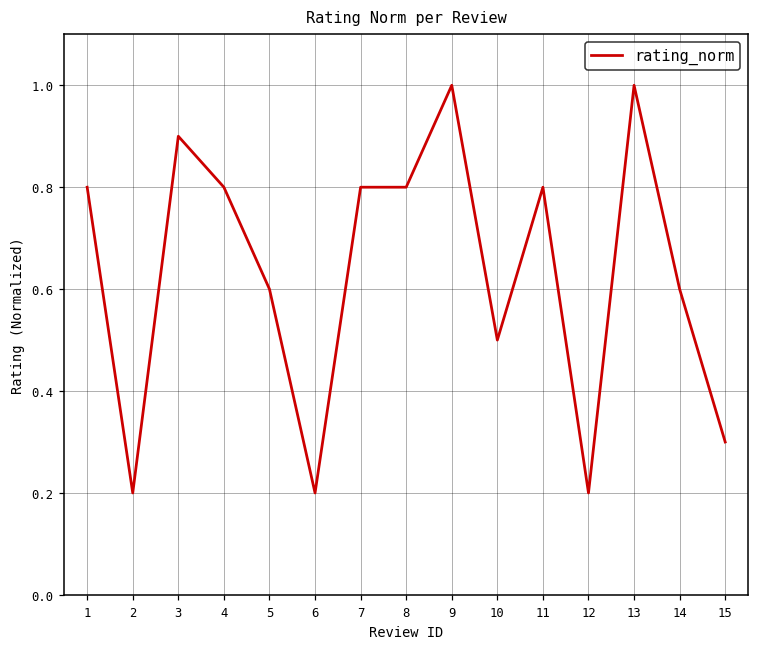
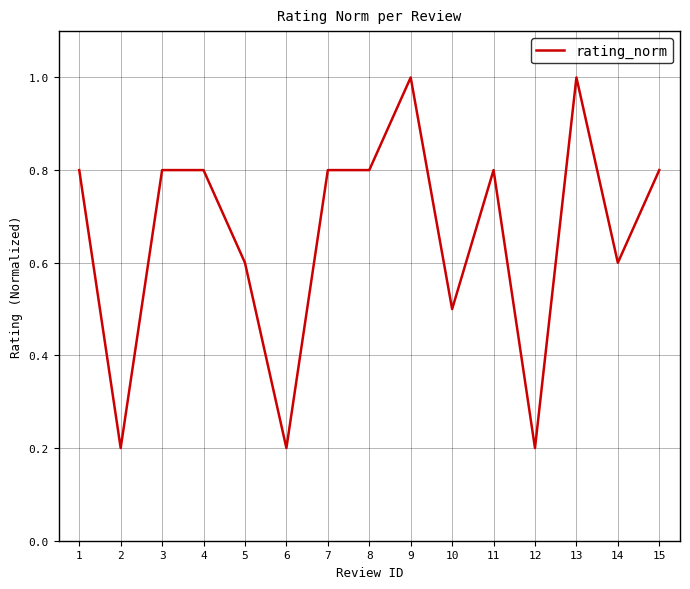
  {
    "1": 0.8,
    "2": 0.2,
-   "3": 0.9,
+   "3": 0.8,
    "4": 0.8,
    "5": 0.6,
    "6": 0.2,
    "7": 0.8,
    "8": 0.8,
    "9": 1.0,
    "10": 0.5,
    "11": 0.8,
    "12": 0.2,
    "13": 1.0,
    "14": 0.6,
-   "15": 0.3
+   "15": 0.8
  }
